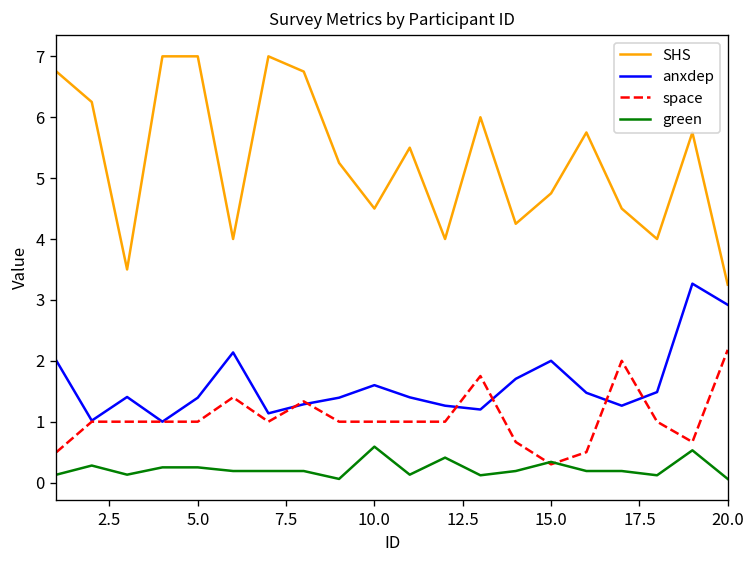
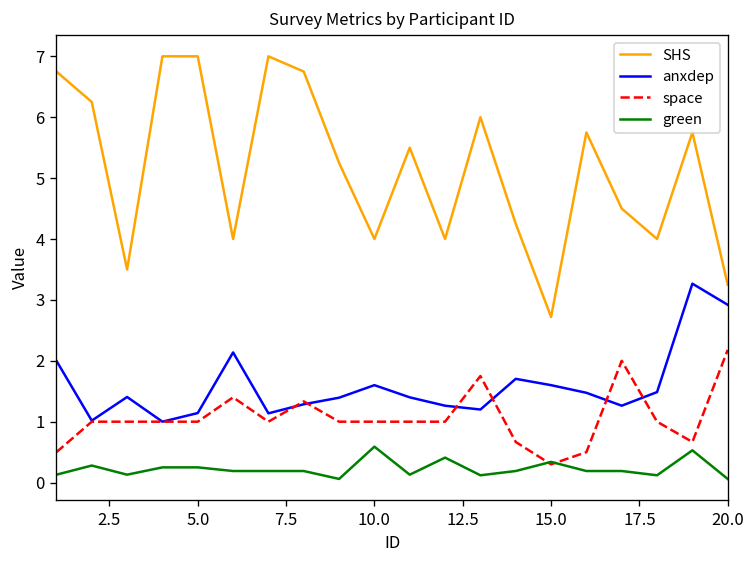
  {
    "SHS": {
      "5.0": 7.0,
-     "10.0": 4.5,
-     "15.0": 4.8,
+     "10.0": 4.0,
+     "15.0": 2.7,
      "20.0": 3.3
    },
    "anxdep": {
-     "5.0": 1.4,
+     "5.0": 1.1,
      "10.0": 1.6,
-     "15.0": 2.0,
+     "15.0": 1.6,
      "20.0": 2.9
    },
    "space": {
      "5.0": 1.0,
      "10.0": 1.0,
      "20.0": 2.2
    },
    "green": {
      "5.0": 0.3,
      "10.0": 0.6,
      "20.0": 0.1
    }
  }
